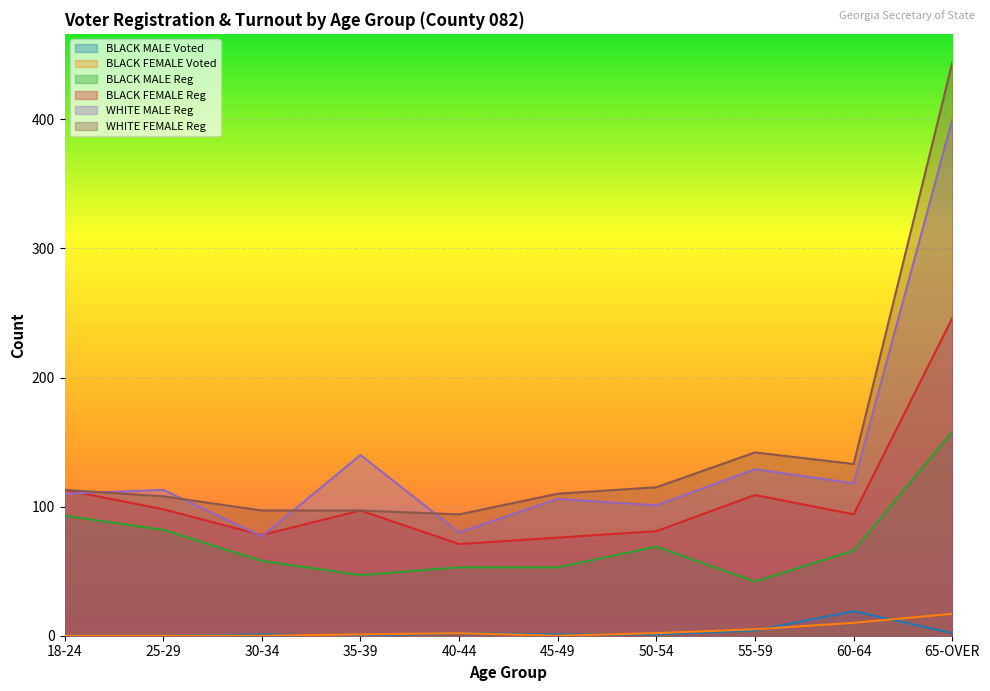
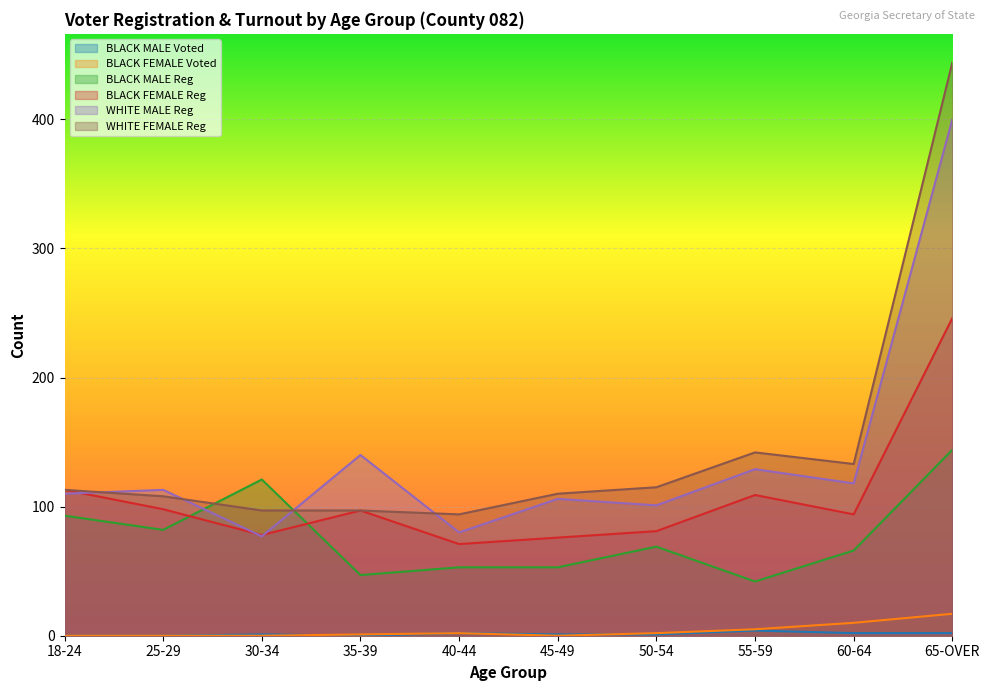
  {
    "BLACK MALE Voted": {
-     "60-64": 19,
+     "60-64": 2,
      "65-OVER": 2
    },
    "BLACK MALE Reg": {
      "18-24": 93,
      "25-29": 82,
-     "30-34": 58,
+     "30-34": 121,
      "35-39": 47,
      "40-44": 53,
      "45-49": 53,
      "50-54": 69,
      "55-59": 42,
      "60-64": 66,
-     "65-OVER": 158
+     "65-OVER": 144
    },
    "WHITE MALE Reg": {
      "18-24": 110,
      "25-29": 113,
      "35-39": 140,
      "40-44": 80,
      "45-49": 106,
      "50-54": 101,
      "55-59": 129,
      "60-64": 118,
      "65-OVER": 400
    }
  }
